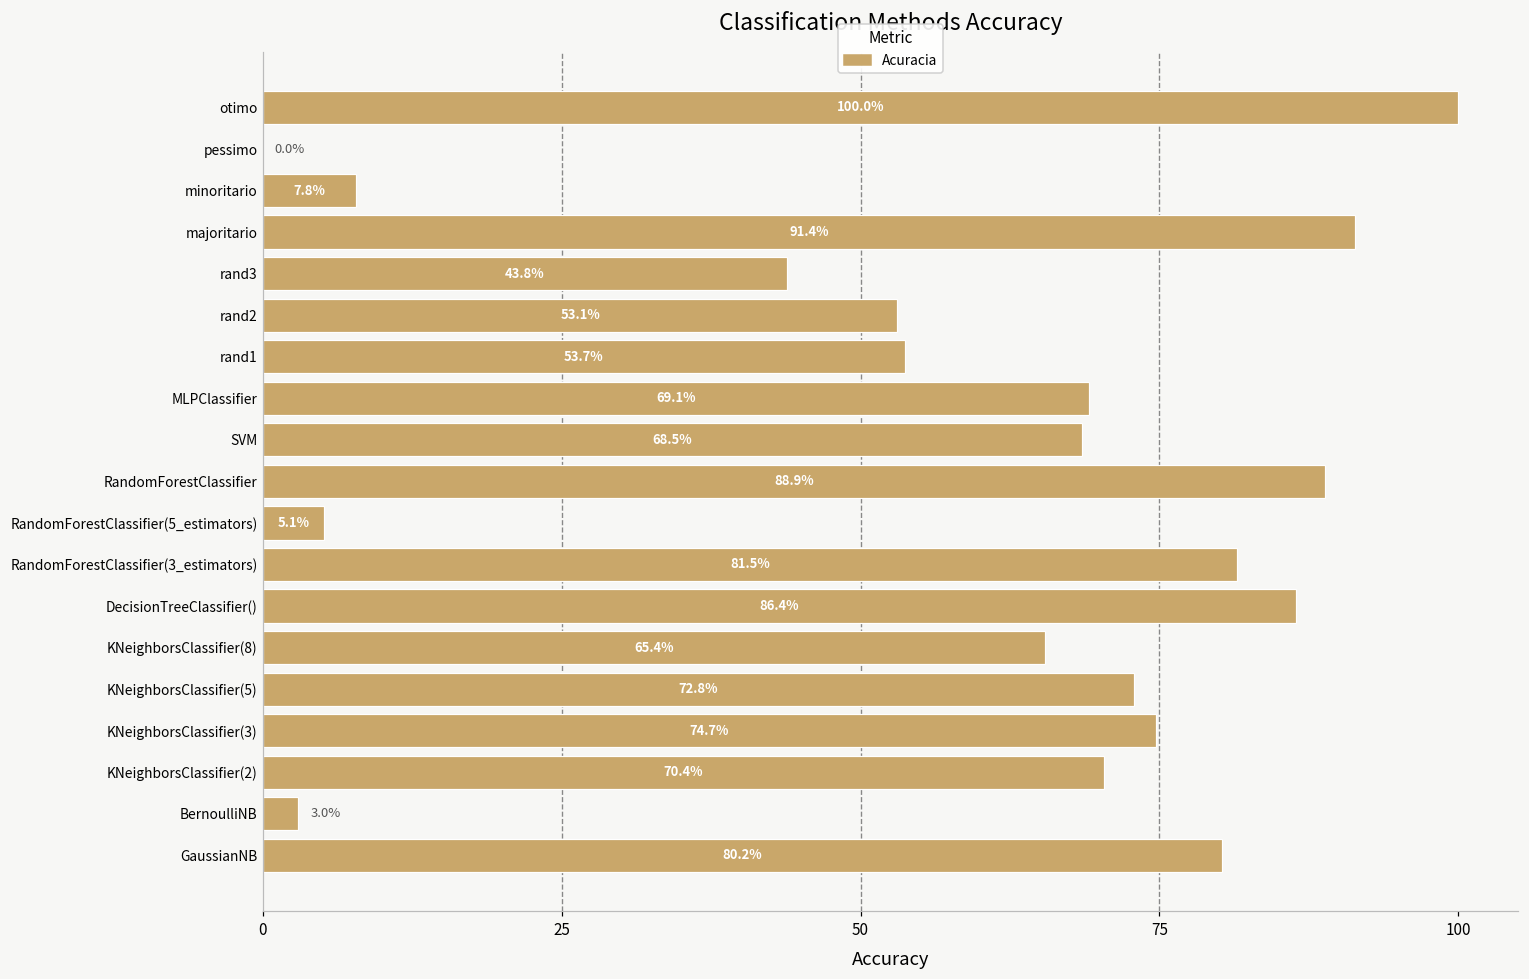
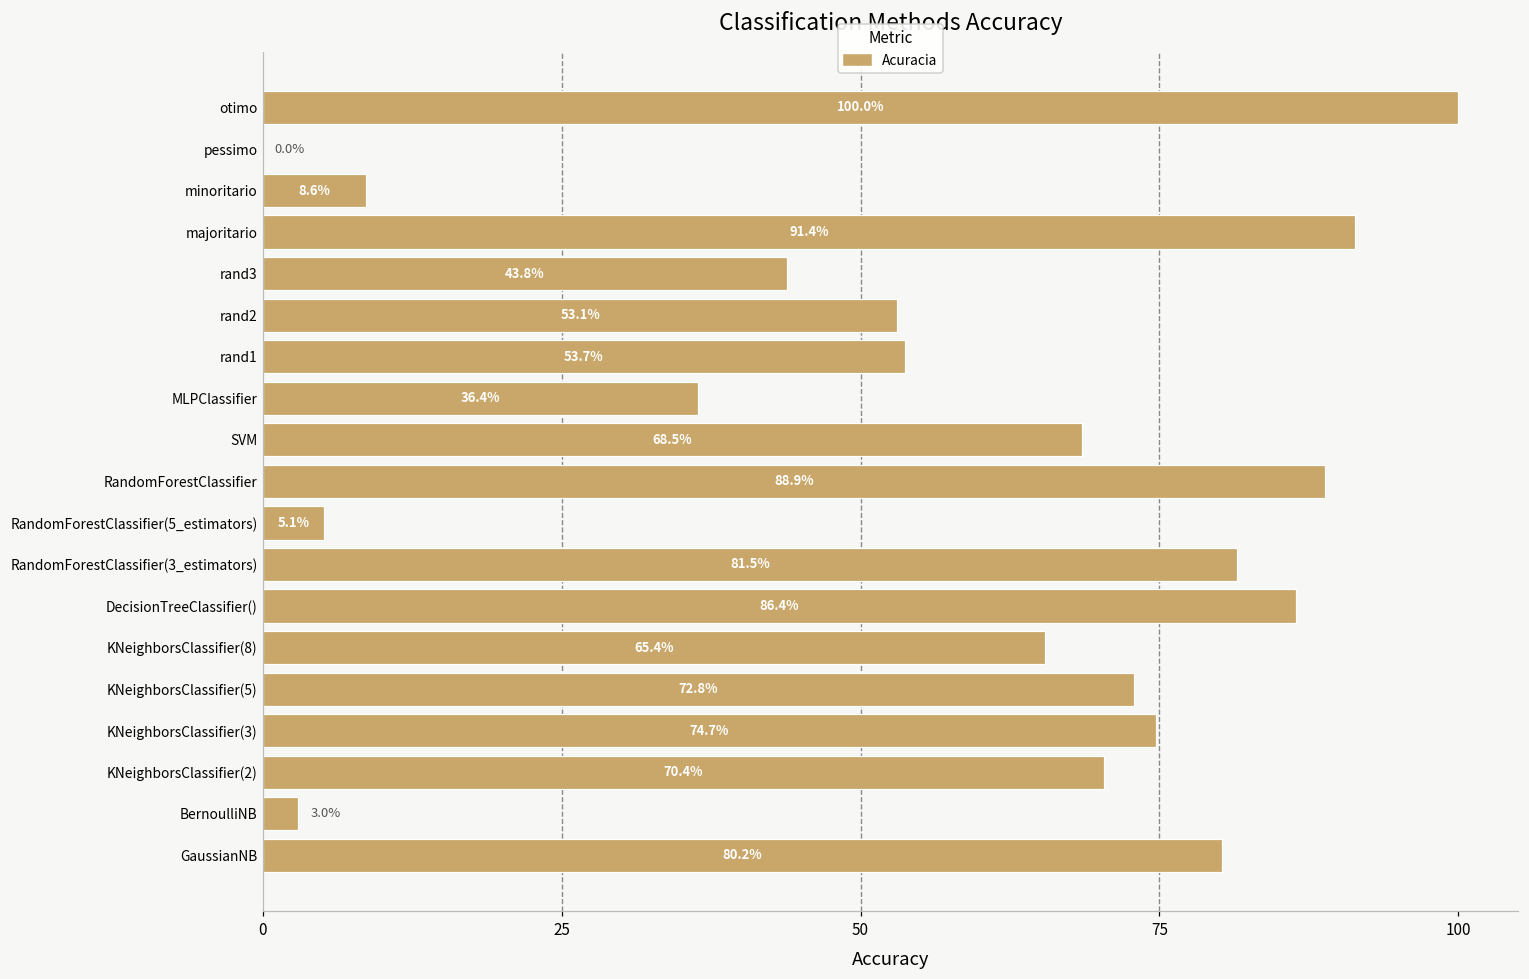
  {
    "otimo": "100.0%",
    "pessimo": "0.0%",
-   "minoritario": "7.8%",
+   "minoritario": "8.6%",
    "majoritario": "91.4%",
    "rand3": "43.8%",
    "rand2": "53.1%",
    "rand1": "53.7%",
-   "MLPClassifier": "69.1%",
+   "MLPClassifier": "36.4%",
    "SVM": "68.5%",
    "RandomForestClassifier": "88.9%",
    "RandomForestClassifier(5_estimators)": "5.1%",
    "RandomForestClassifier(3_estimators)": "81.5%",
    "DecisionTreeClassifier()": "86.4%",
    "KNeighborsClassifier(8)": "65.4%",
    "KNeighborsClassifier(5)": "72.8%",
    "KNeighborsClassifier(3)": "74.7%",
    "KNeighborsClassifier(2)": "70.4%",
    "BernoulliNB": "3.0%",
    "GaussianNB": "80.2%"
  }
